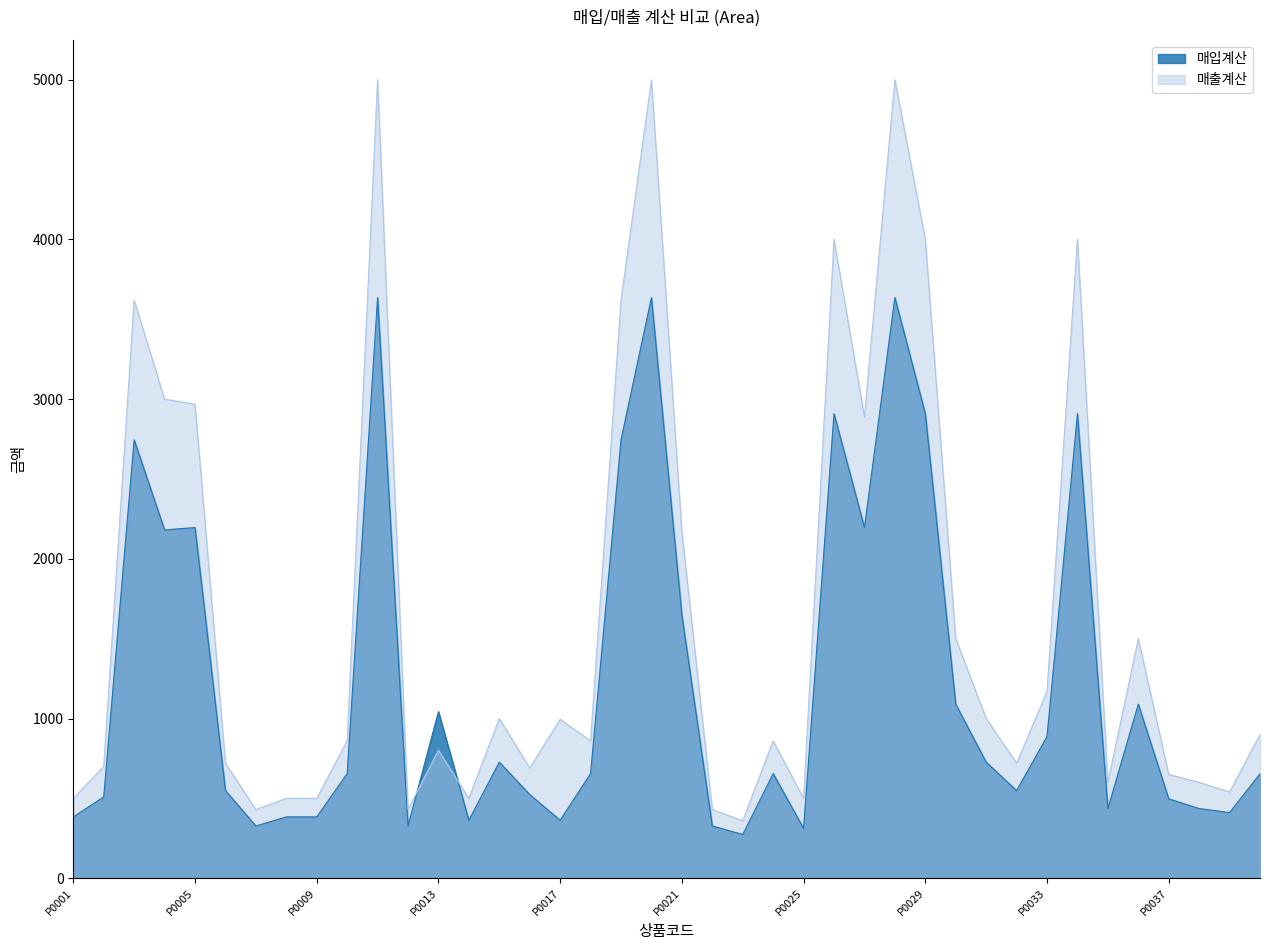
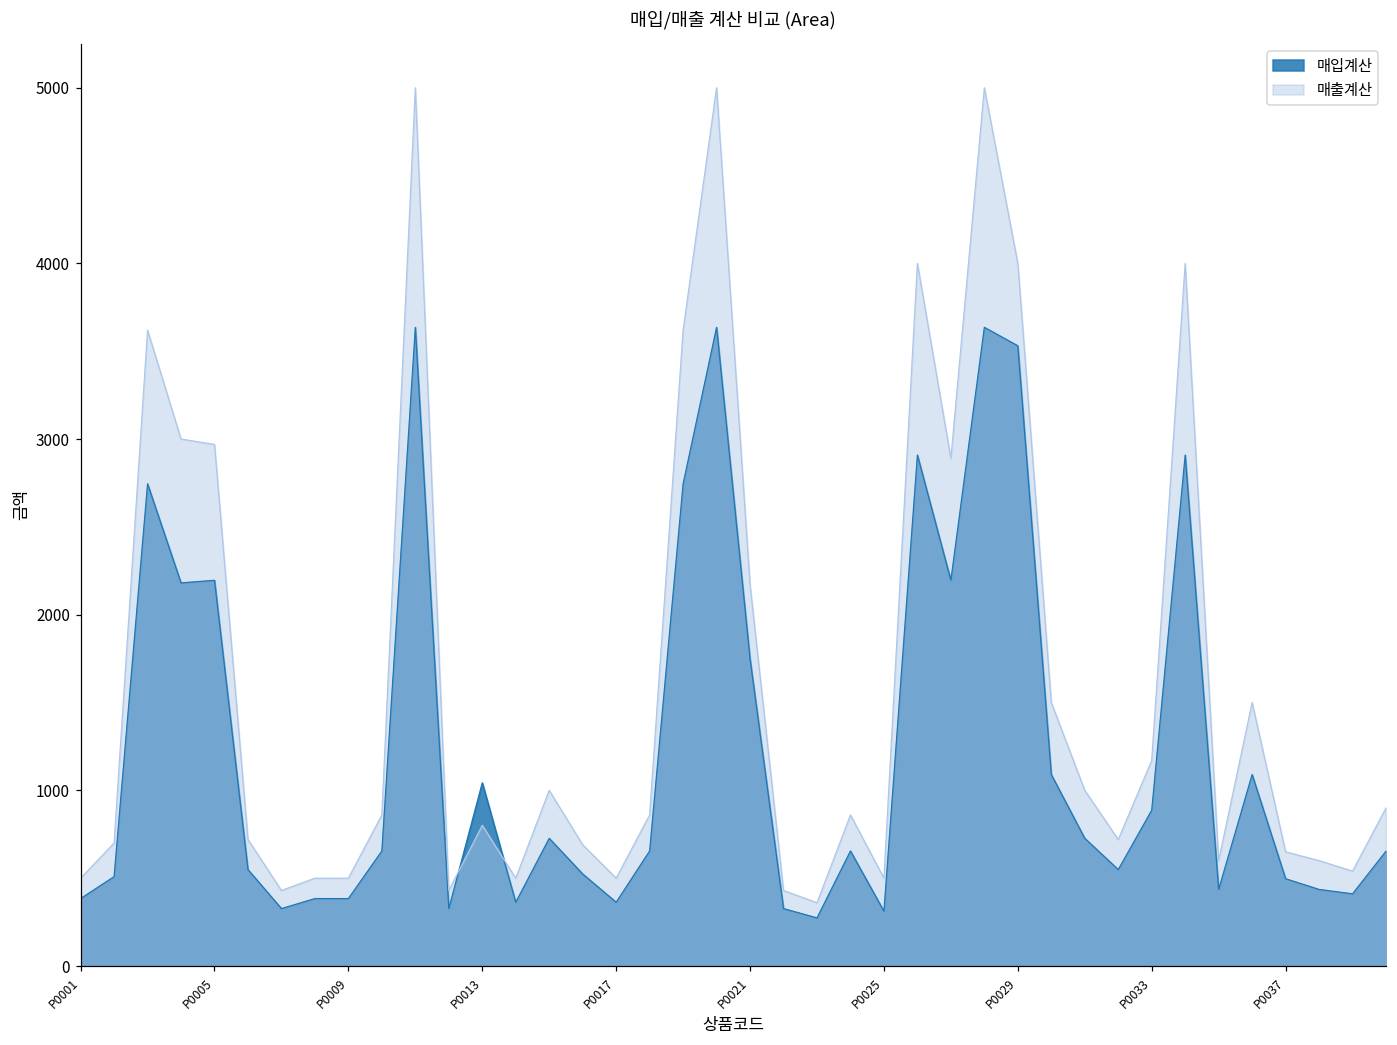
  {
    "매입계산": {
      "P0001": 380,
      "P0005": 2200,
      "P0009": 380,
      "P0013": 1040,
      "P0017": 360,
-     "P0021": 1650,
+     "P0021": 1750,
      "P0025": 310,
-     "P0029": 2910,
+     "P0029": 3530,
      "P0033": 890,
      "P0037": 500
    },
    "매출계산": {
      "P0001": 500,
      "P0005": 2970,
      "P0009": 500,
      "P0013": 800,
-     "P0017": 1000,
+     "P0017": 500,
      "P0021": 2170,
      "P0025": 500,
      "P0029": 4000,
      "P0033": 1170,
      "P0037": 650
    }
  }
